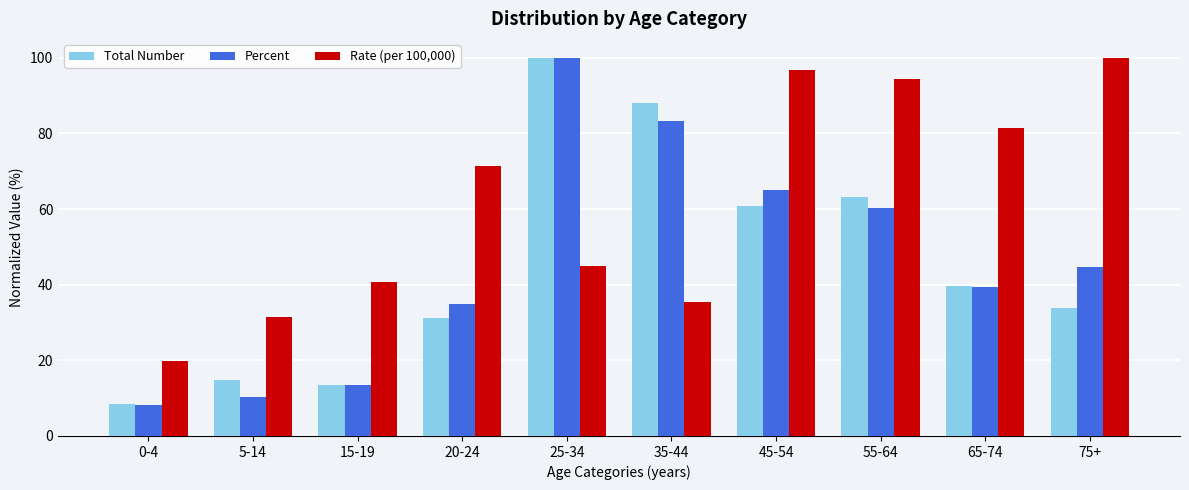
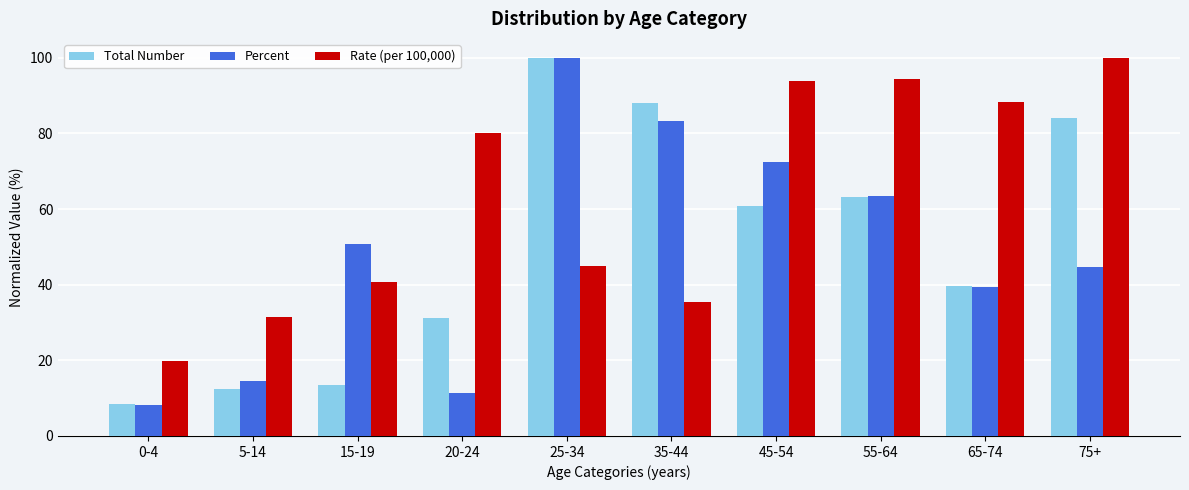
  {
    "Total Number": {
      "0-4": 8,
-     "5-14": 15,
+     "5-14": 13,
      "15-19": 13,
      "20-24": 31,
      "25-34": 100,
      "35-44": 88,
      "45-54": 61,
      "55-64": 63,
      "65-74": 40,
-     "75+": 34
+     "75+": 84
    },
    "Percent": {
      "0-4": 8,
-     "5-14": 10,
-     "15-19": 14,
-     "20-24": 35,
+     "5-14": 14,
+     "15-19": 51,
+     "20-24": 11,
      "25-34": 100,
      "35-44": 83,
-     "45-54": 65,
-     "55-64": 60,
+     "45-54": 72,
+     "55-64": 63,
      "65-74": 39,
      "75+": 45
    },
    "Rate (per 100,000)": {
      "0-4": 20,
      "5-14": 31,
      "15-19": 41,
-     "20-24": 71,
+     "20-24": 80,
      "25-34": 45,
      "35-44": 36,
-     "45-54": 97,
+     "45-54": 94,
      "55-64": 94,
-     "65-74": 81,
+     "65-74": 88,
      "75+": 100
    }
  }
